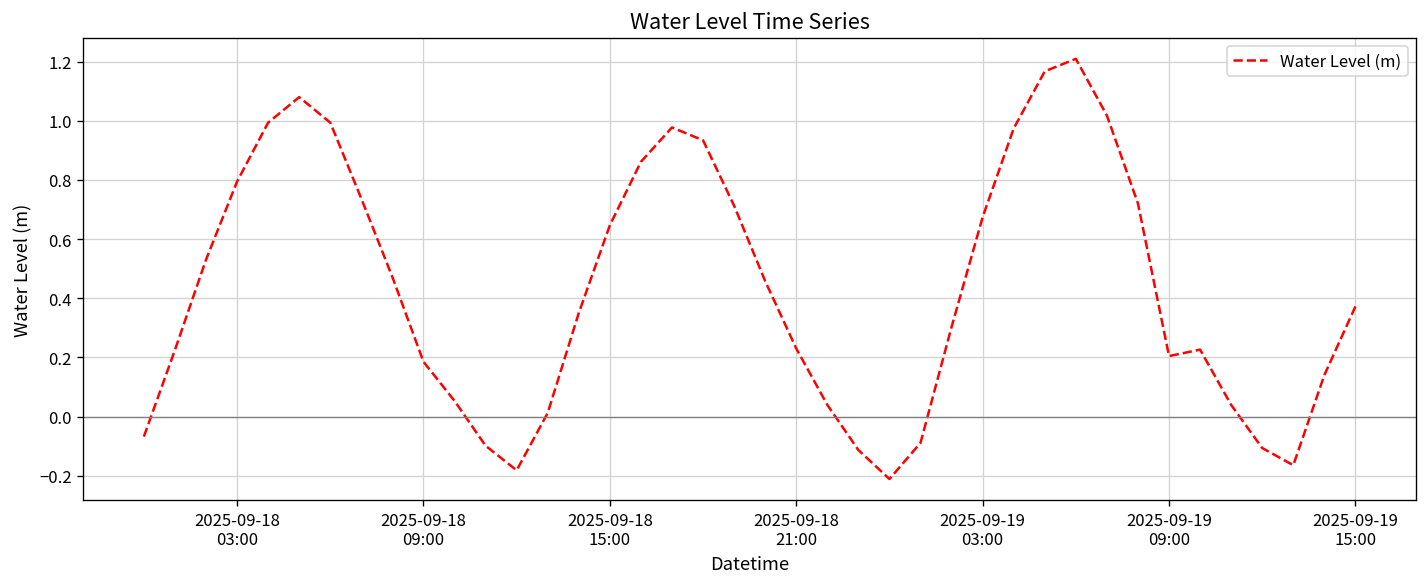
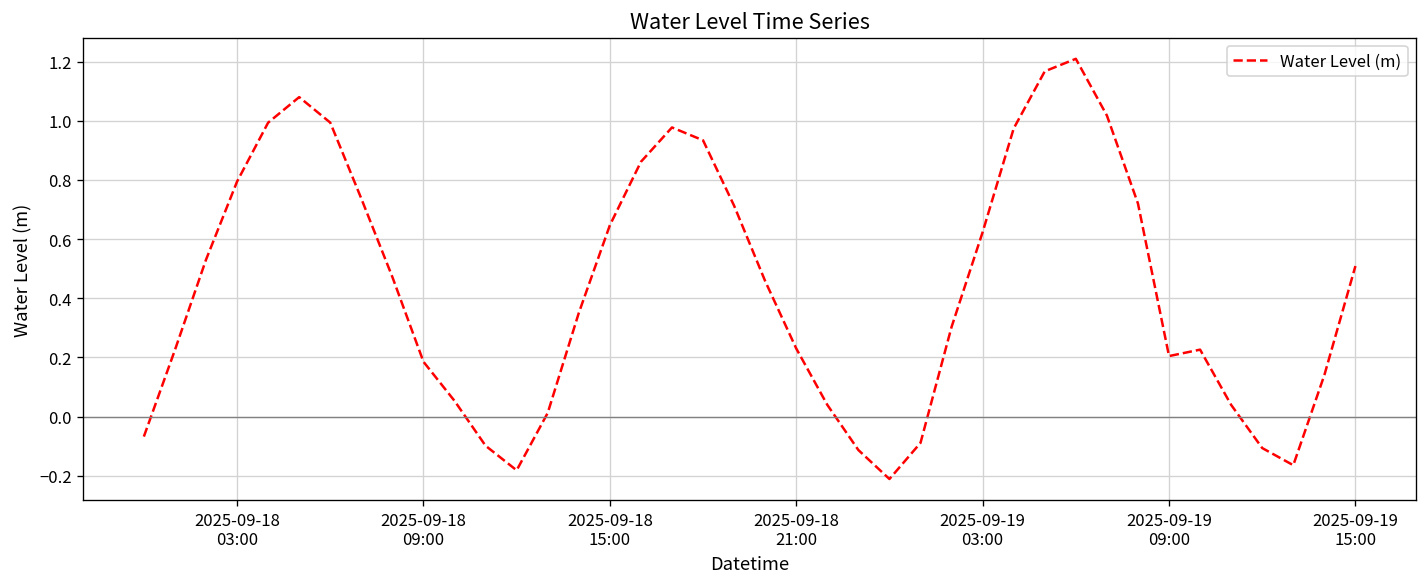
  {
    "2025-09-18 03:00": 0.79,
    "2025-09-18 09:00": 0.19,
    "2025-09-18 15:00": 0.65,
    "2025-09-18 21:00": 0.23,
-   "2025-09-19 03:00": 0.67,
+   "2025-09-19 03:00": 0.62,
    "2025-09-19 09:00": 0.20,
-   "2025-09-19 15:00": 0.37
+   "2025-09-19 15:00": 0.51
  }
